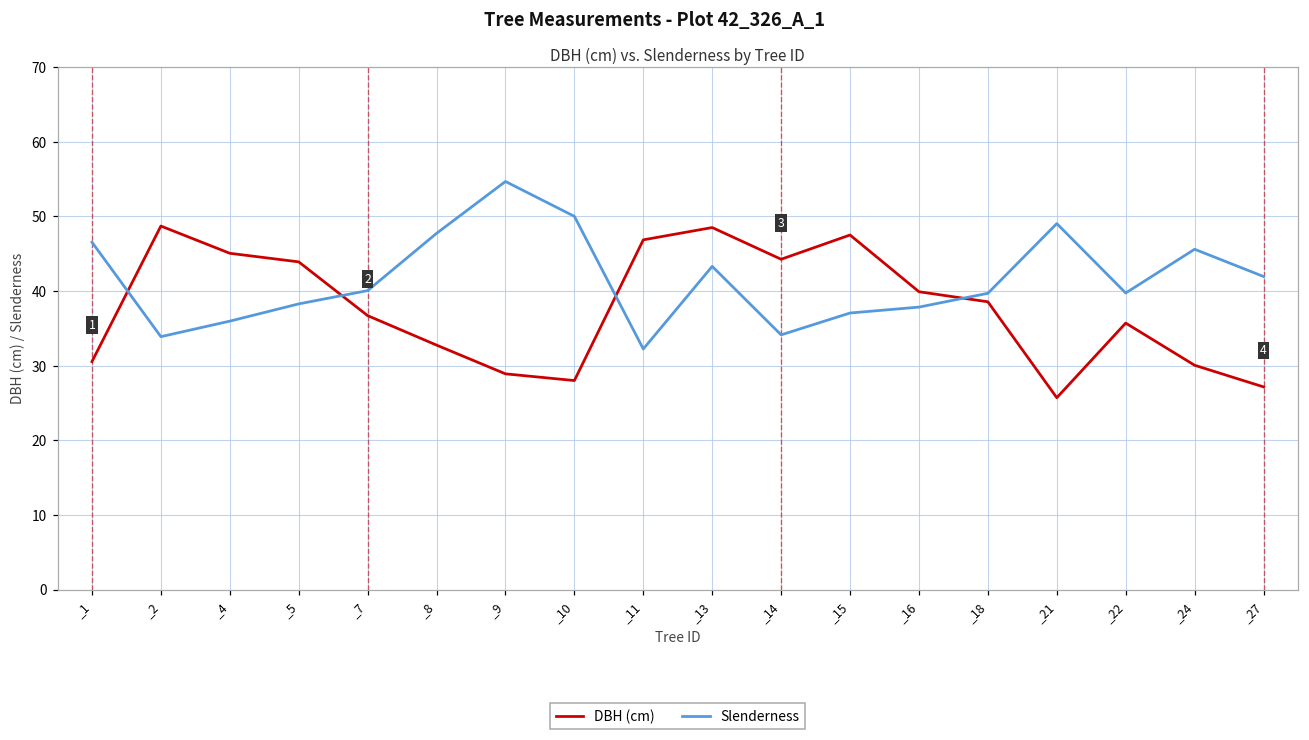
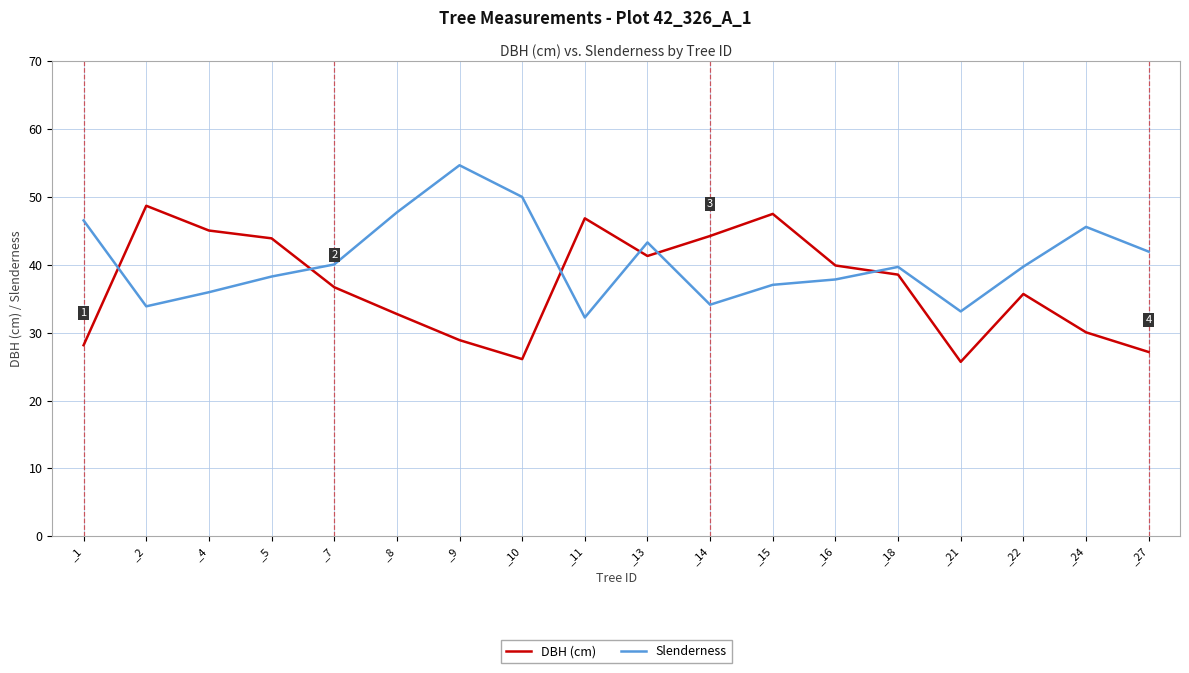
  {
    "DBH (cm)": {
-     "_1": 31,
+     "_1": 28,
      "_2": 49,
      "_4": 45,
      "_5": 44,
      "_7": 37,
      "_8": 33,
      "_9": 29,
-     "_10": 28,
+     "_10": 26,
      "_11": 47,
-     "_13": 49,
+     "_13": 41,
      "_14": 44,
      "_15": 48,
      "_16": 40,
      "_18": 39,
      "_21": 26,
      "_22": 36,
      "_24": 30,
      "_27": 27
    },
    "Slenderness": {
      "_1": 47,
      "_2": 34,
      "_4": 36,
      "_5": 38,
      "_8": 48,
      "_9": 55,
      "_10": 50,
      "_11": 32,
      "_13": 43,
      "_14": 34,
      "_15": 37,
      "_16": 38,
      "_18": 40,
-     "_21": 49,
+     "_21": 33,
      "_22": 40,
      "_24": 46,
      "_27": 42
    }
  }
